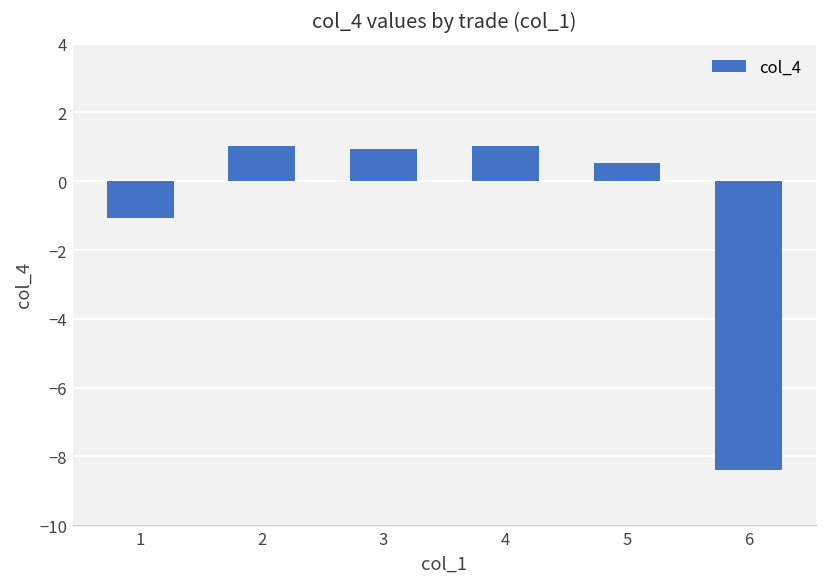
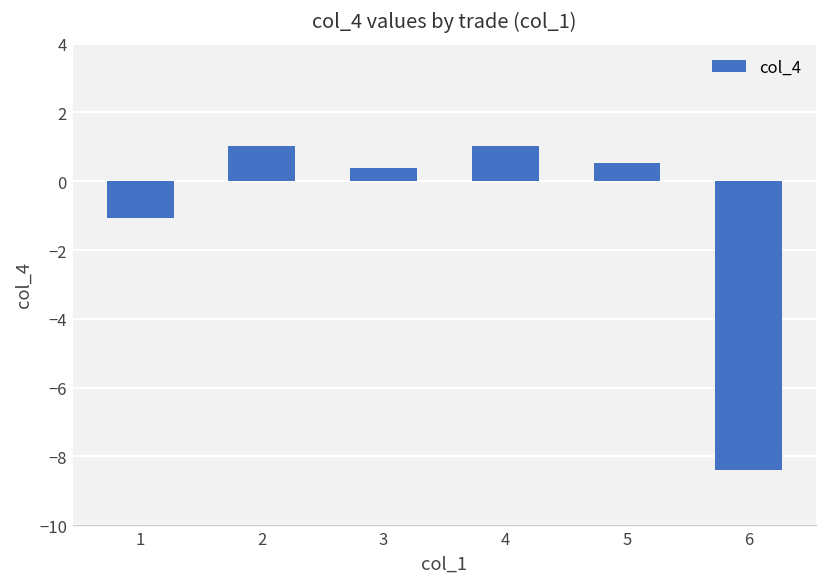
  {
    "1": -1.1,
    "2": 1.0,
-   "3": 0.9,
+   "3": 0.4,
    "4": 1.0,
    "5": 0.5,
    "6": -8.4
  }
